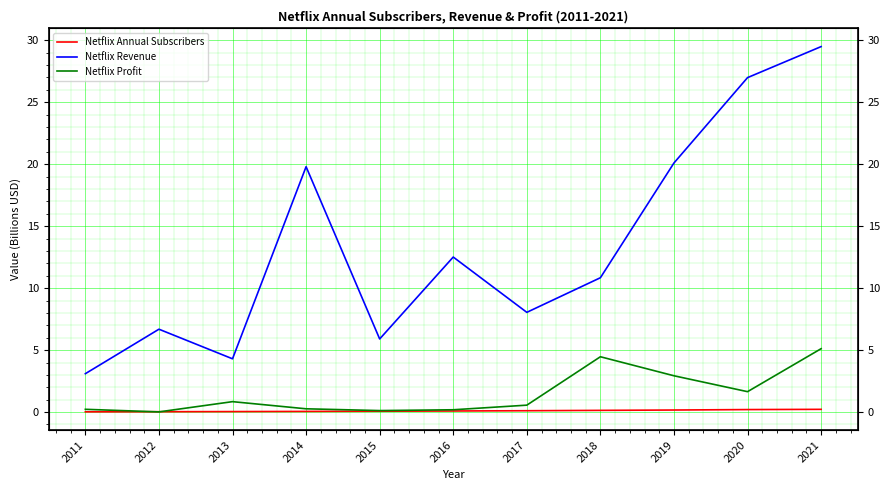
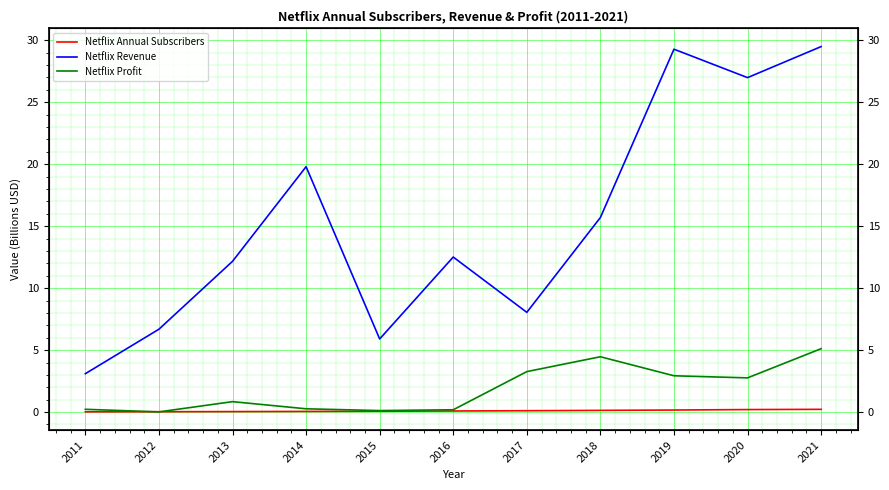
  {
    "Netflix Annual Subscribers": {
      "2013": 0.0,
      "2014": 0.1,
      "2017": 0.1,
      "2018": 0.1,
      "2019": 0.2,
      "2020": 0.2,
      "2021": 0.2
    },
    "Netflix Revenue": {
      "2011": 3.1,
      "2012": 6.7,
-     "2013": 4.3,
+     "2013": 12.2,
      "2014": 19.8,
      "2015": 5.9,
      "2016": 12.5,
      "2017": 8.0,
-     "2018": 10.8,
-     "2019": 20.1,
+     "2018": 15.7,
+     "2019": 29.3,
      "2020": 27.0,
      "2021": 29.5
    },
    "Netflix Profit": {
      "2013": 0.8,
      "2014": 0.3,
-     "2017": 0.6,
+     "2017": 3.3,
      "2018": 4.5,
      "2019": 2.9,
-     "2020": 1.6,
+     "2020": 2.8,
      "2021": 5.1
    }
  }
